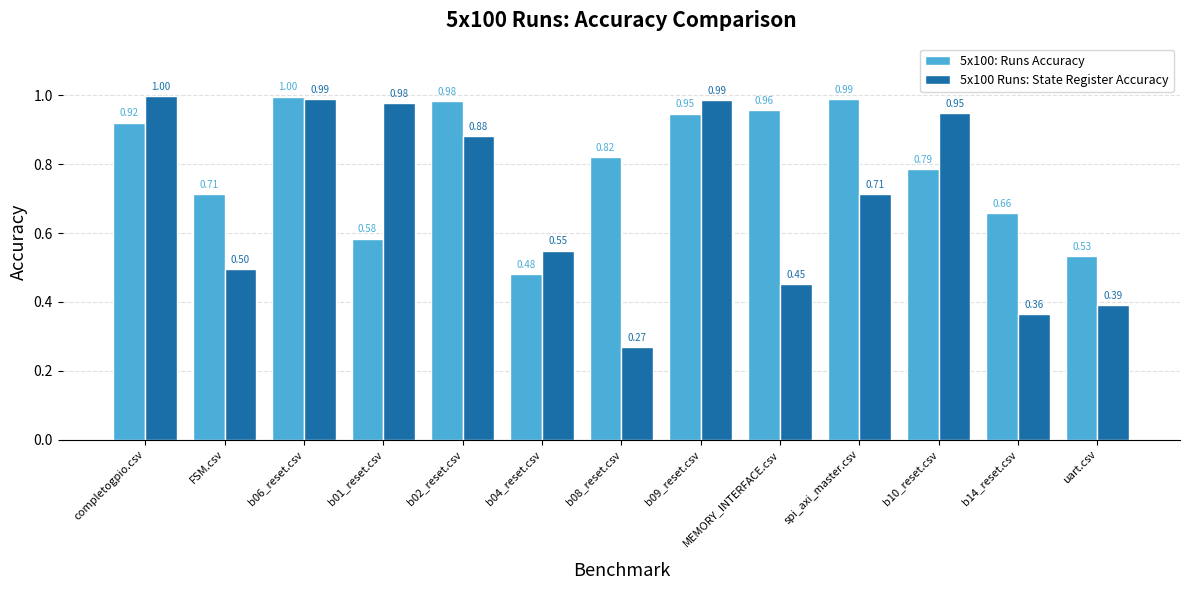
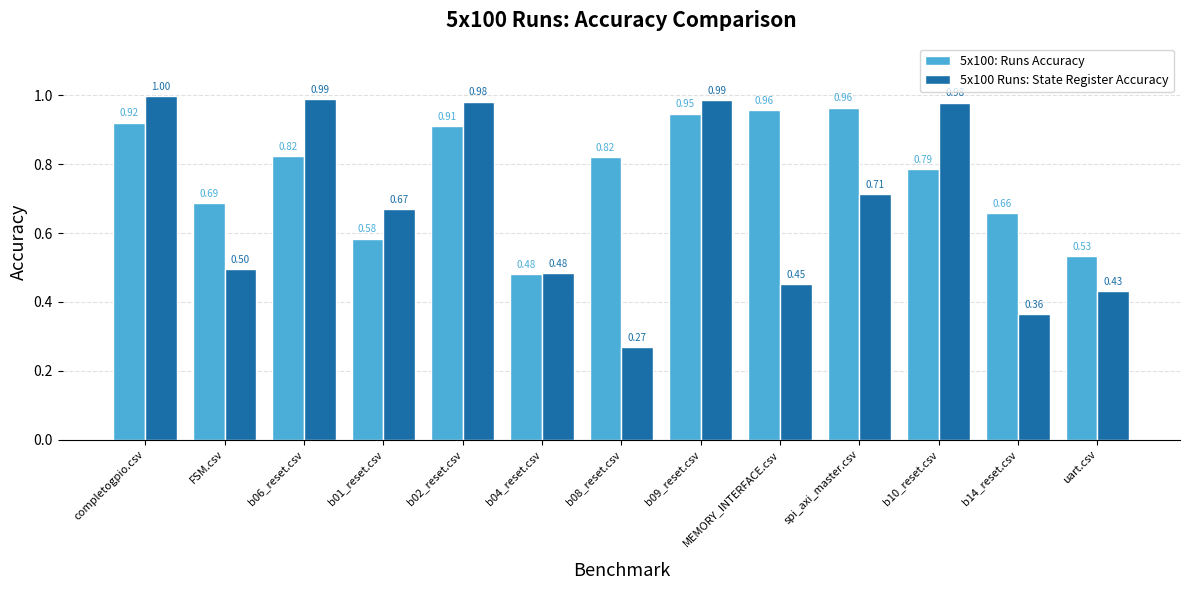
  {
    "5x100: Runs Accuracy": {
      "completogpio.csv": 0.92,
-     "FSM.csv": 0.71,
-     "b06_reset.csv": 1.00,
+     "FSM.csv": 0.69,
+     "b06_reset.csv": 0.82,
      "b01_reset.csv": 0.58,
-     "b02_reset.csv": 0.98,
+     "b02_reset.csv": 0.91,
      "b04_reset.csv": 0.48,
      "b08_reset.csv": 0.82,
      "b09_reset.csv": 0.95,
      "MEMORY_INTERFACE.csv": 0.96,
-     "spi_axi_master.csv": 0.99,
+     "spi_axi_master.csv": 0.96,
      "b10_reset.csv": 0.79,
      "b14_reset.csv": 0.66,
      "uart.csv": 0.53
    },
    "5x100 Runs: State Register Accuracy": {
      "completogpio.csv": 1.00,
      "FSM.csv": 0.50,
      "b06_reset.csv": 0.99,
-     "b01_reset.csv": 0.98,
-     "b02_reset.csv": 0.88,
-     "b04_reset.csv": 0.55,
+     "b01_reset.csv": 0.67,
+     "b02_reset.csv": 0.98,
+     "b04_reset.csv": 0.48,
      "b08_reset.csv": 0.27,
      "b09_reset.csv": 0.99,
      "MEMORY_INTERFACE.csv": 0.45,
      "spi_axi_master.csv": 0.71,
-     "b10_reset.csv": 0.95,
+     "b10_reset.csv": 0.98,
      "b14_reset.csv": 0.36,
-     "uart.csv": 0.39
+     "uart.csv": 0.43
    }
  }
